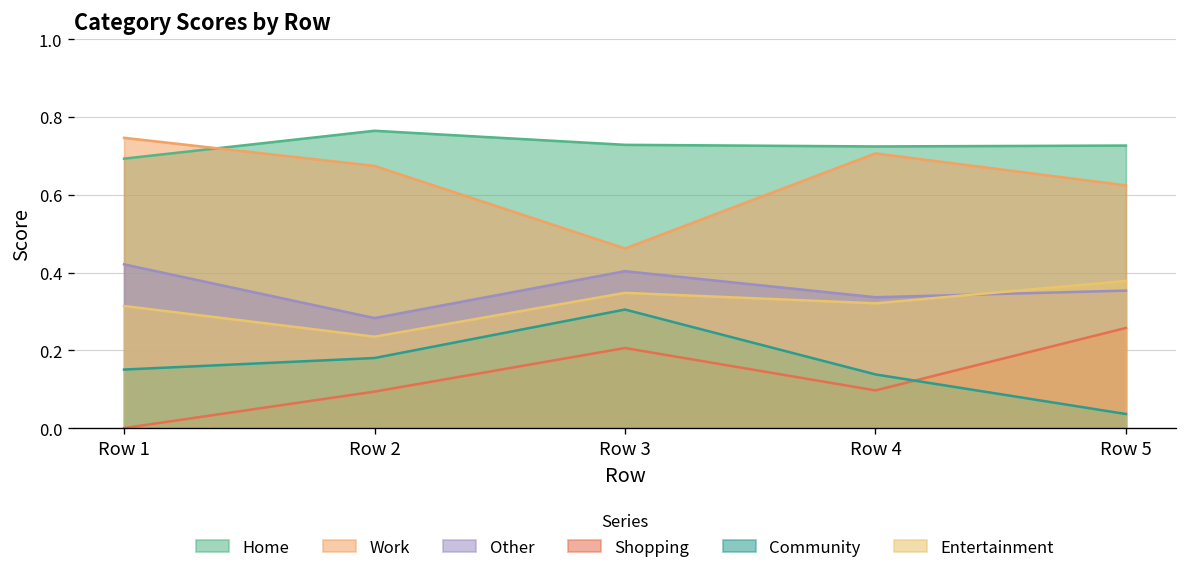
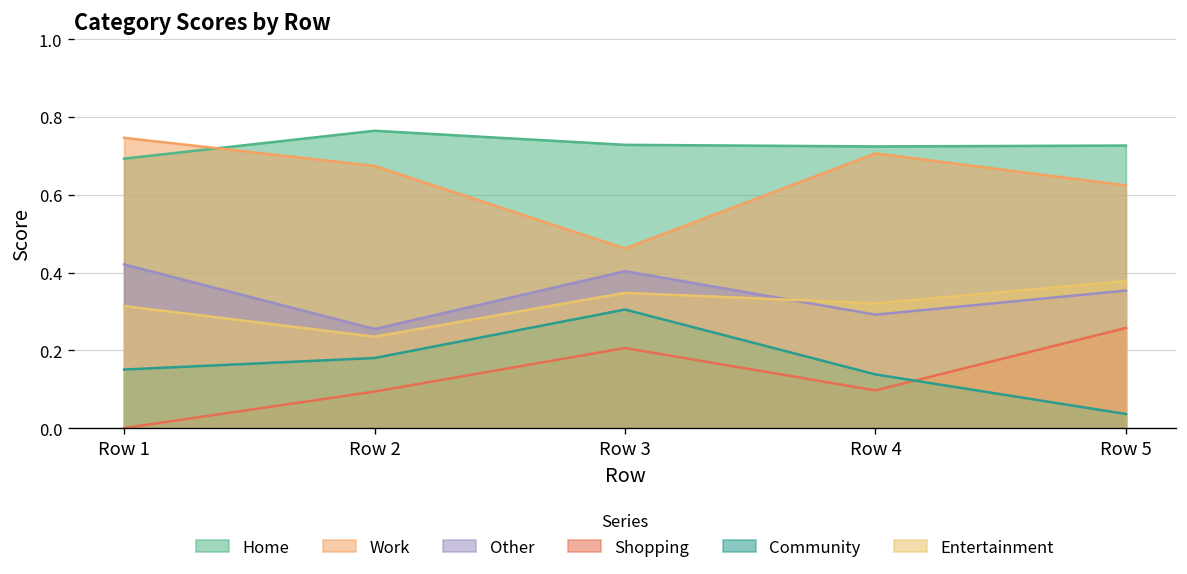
  {
    "Other": {
      "Row 1": 0.42,
-     "Row 2": 0.28,
+     "Row 2": 0.26,
      "Row 3": 0.40,
-     "Row 4": 0.34,
+     "Row 4": 0.29,
      "Row 5": 0.35
    }
  }
